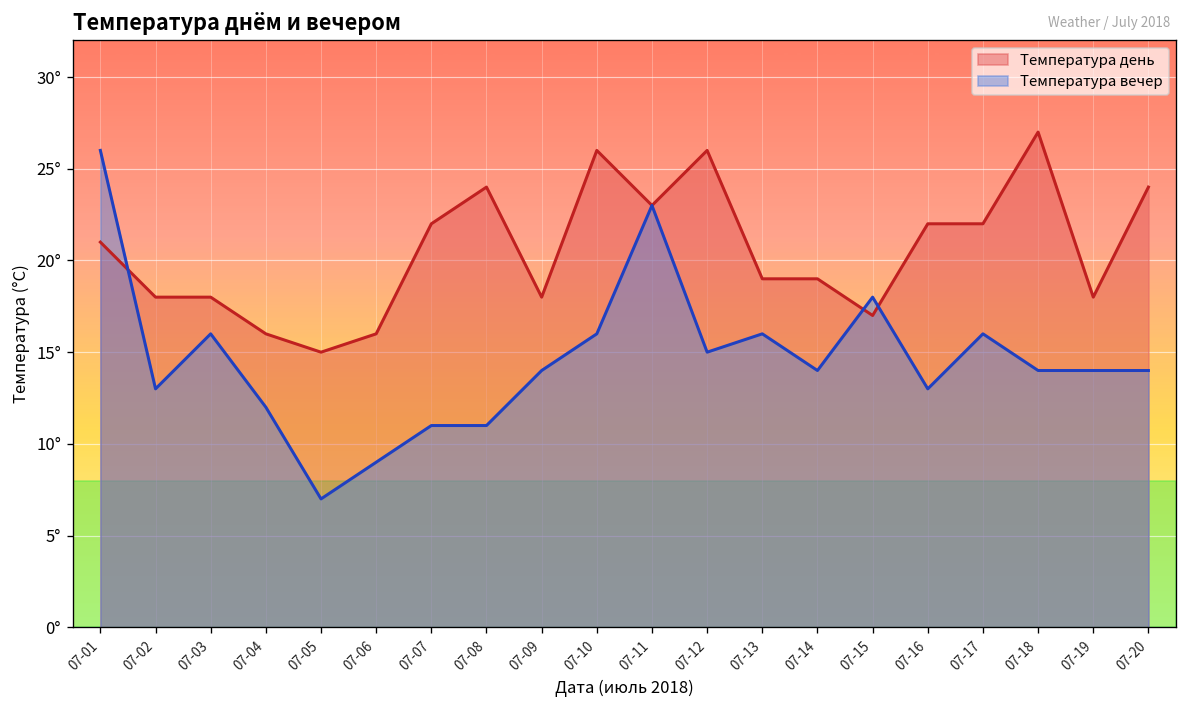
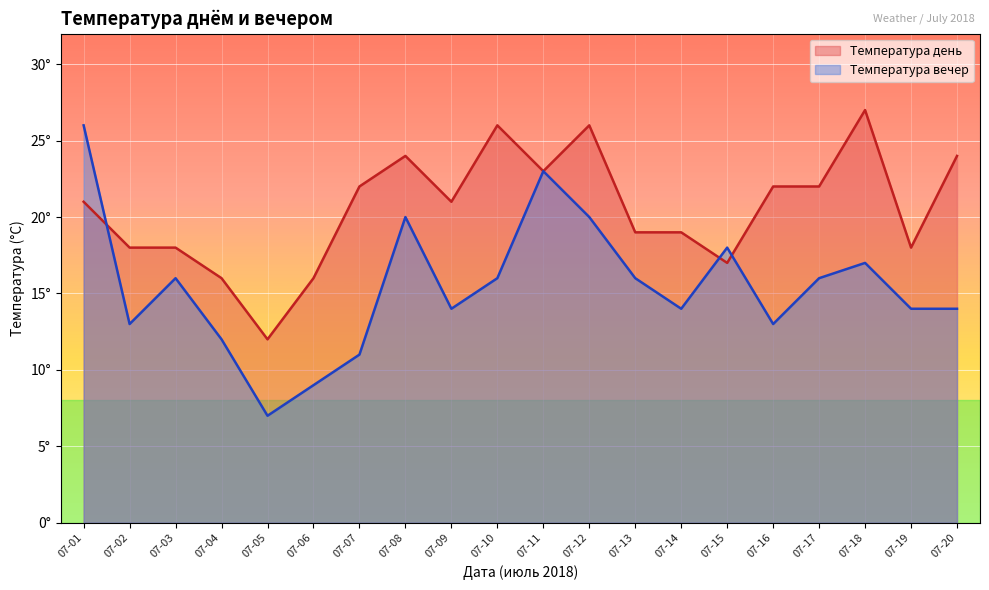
  {
    "Температура день": {
      "07-01": "21°",
      "07-02": "18°",
      "07-03": "18°",
      "07-04": "16°",
-     "07-05": "15°",
+     "07-05": "12°",
      "07-06": "16°",
      "07-07": "22°",
      "07-08": "24°",
-     "07-09": "18°",
+     "07-09": "21°",
      "07-10": "26°",
      "07-12": "26°",
      "07-13": "19°",
      "07-14": "19°",
      "07-15": "17°",
      "07-16": "22°",
      "07-17": "22°",
      "07-18": "27°",
      "07-19": "18°",
      "07-20": "24°"
    },
    "Температура вечер": {
      "07-01": "26°",
      "07-02": "13°",
      "07-03": "16°",
      "07-04": "12°",
      "07-05": "7°",
      "07-06": "9°",
      "07-07": "11°",
-     "07-08": "11°",
+     "07-08": "20°",
      "07-09": "14°",
      "07-10": "16°",
-     "07-12": "15°",
+     "07-12": "20°",
      "07-13": "16°",
      "07-14": "14°",
      "07-15": "18°",
      "07-16": "13°",
      "07-17": "16°",
-     "07-18": "14°",
+     "07-18": "17°",
      "07-19": "14°",
      "07-20": "14°"
    }
  }
